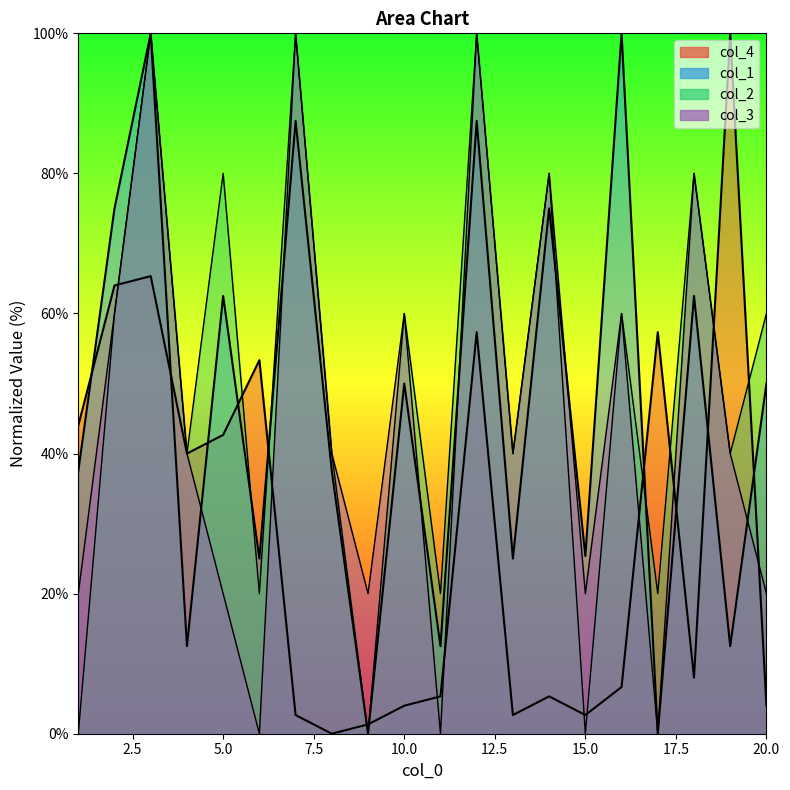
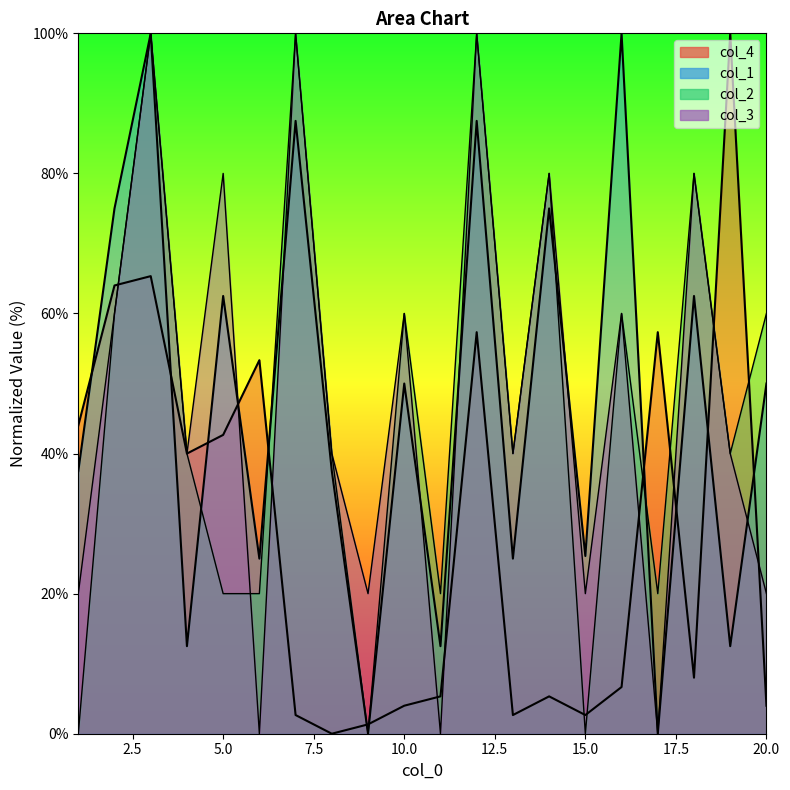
  {
    "col_4": {
      "5.0": "43%",
      "10.0": "4%",
      "15.0": "3%",
      "20.0": "4%"
    },
    "col_1": {
      "5.0": "63%",
      "10.0": "50%",
      "15.0": "25%",
      "20.0": "50%"
    },
    "col_2": {
-     "5.0": "80%",
+     "5.0": "20%",
      "15.0": "0%",
      "20.0": "60%"
    },
    "col_3": {
-     "5.0": "20%",
+     "5.0": "80%",
      "15.0": "20%",
      "20.0": "20%"
    }
  }
